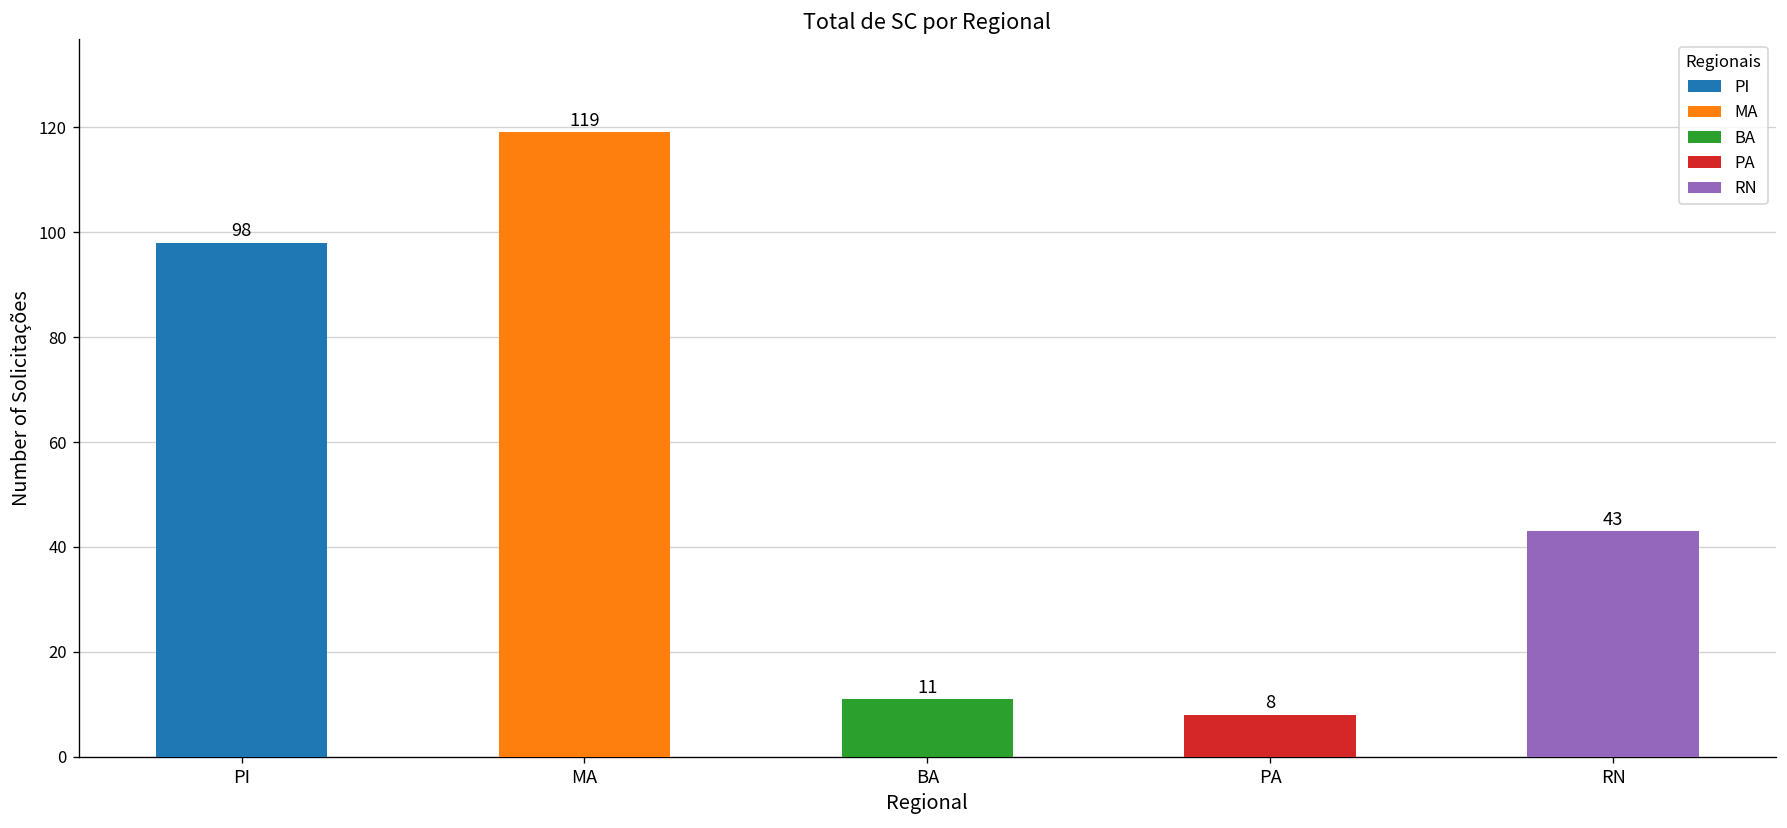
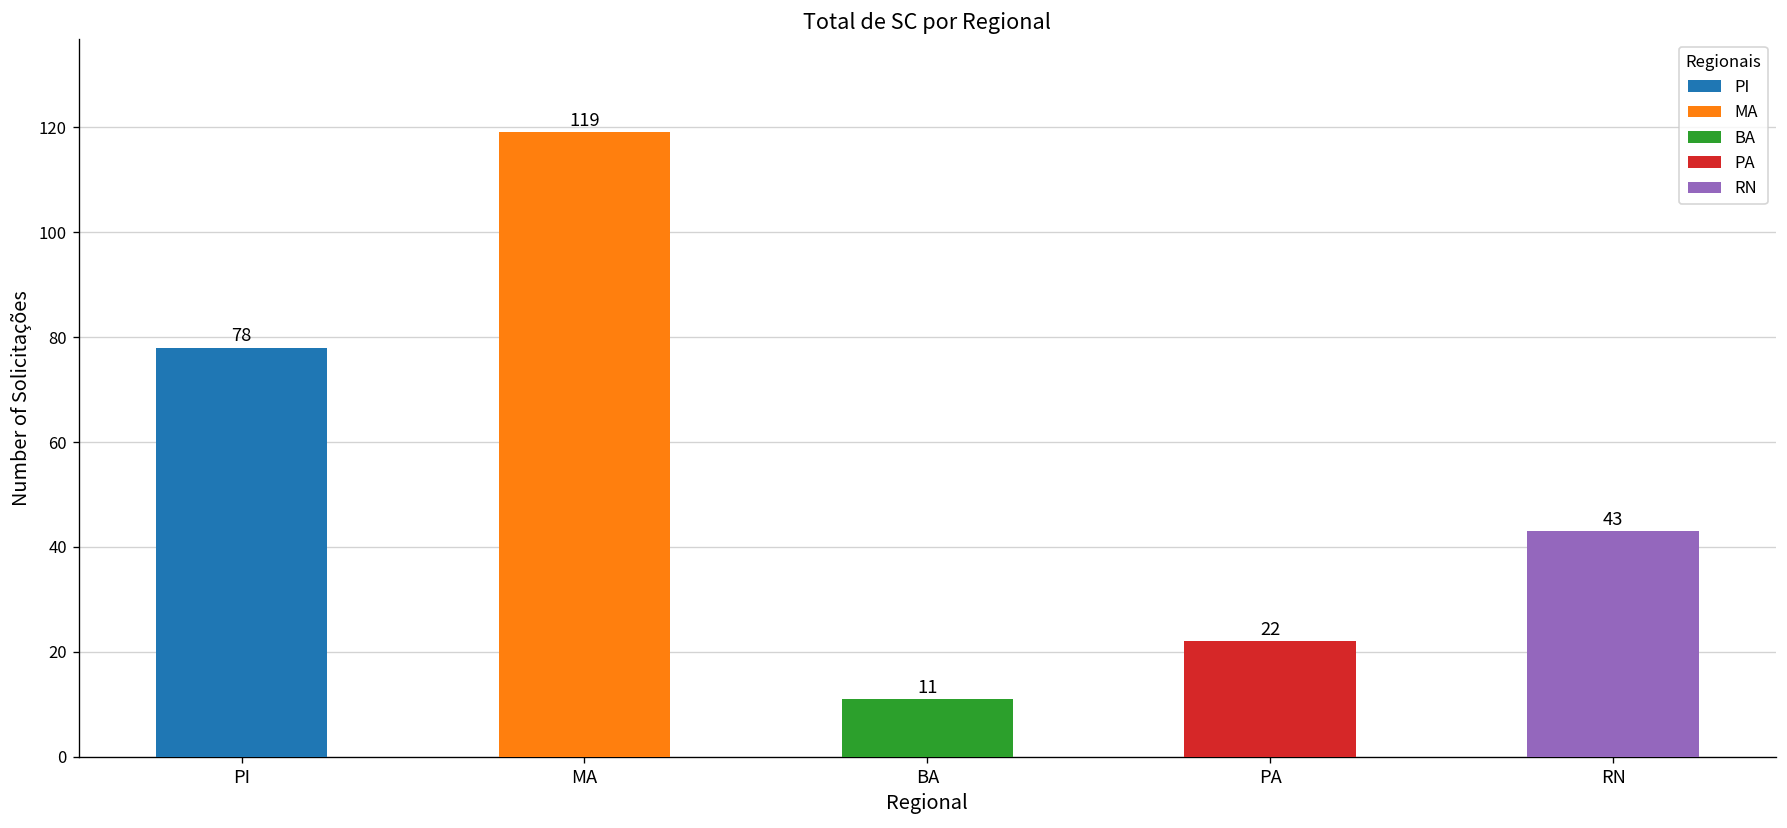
  {
-   "PI": 98,
+   "PI": 78,
    "MA": 119,
    "BA": 11,
-   "PA": 8,
+   "PA": 22,
    "RN": 43
  }
